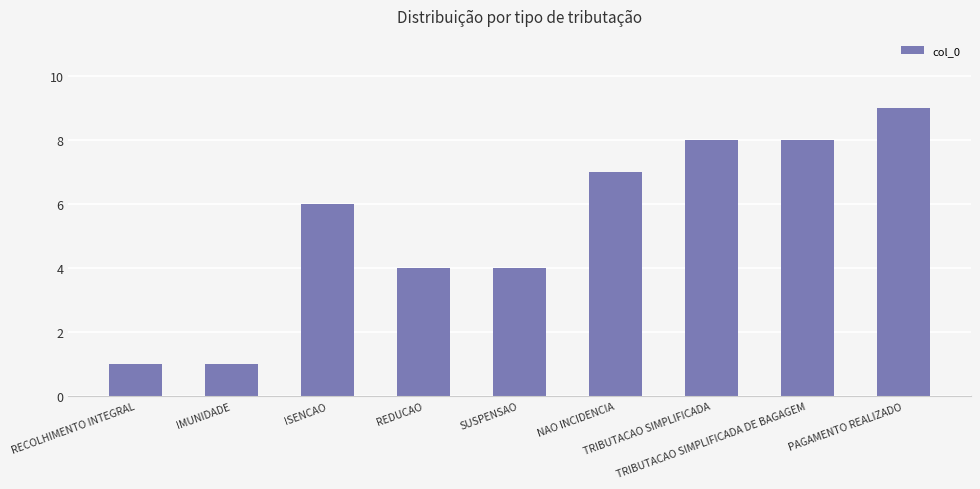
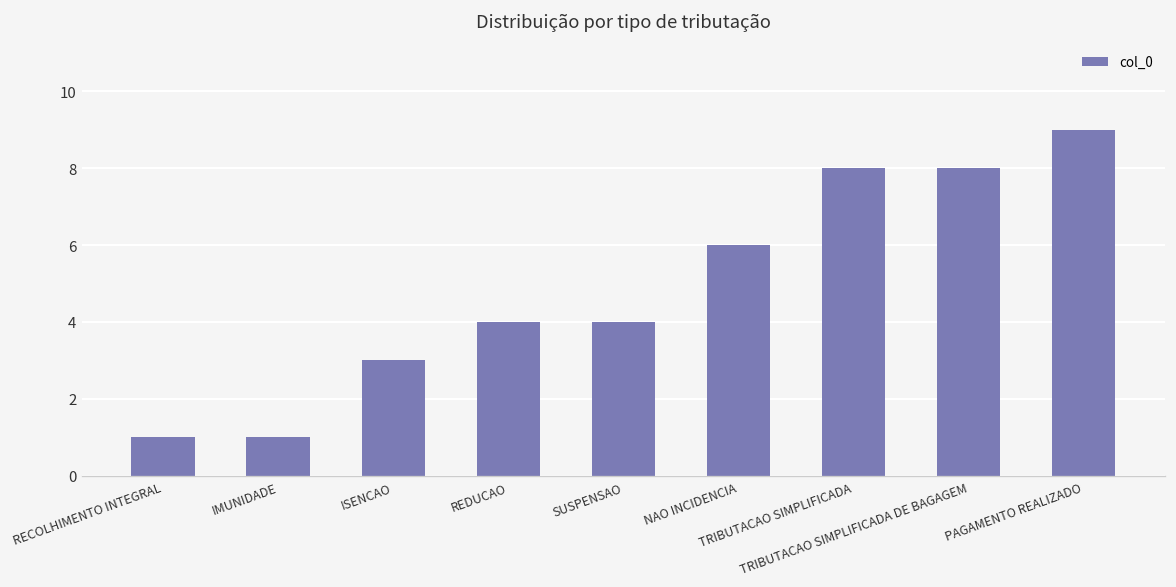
  {
    "RECOLHIMENTO INTEGRAL": 1,
    "IMUNIDADE": 1,
-   "ISENCAO": 6,
+   "ISENCAO": 3,
    "REDUCAO": 4,
    "SUSPENSAO": 4,
-   "NAO INCIDENCIA": 7,
+   "NAO INCIDENCIA": 6,
    "TRIBUTACAO SIMPLIFICADA": 8,
    "TRIBUTACAO SIMPLIFICADA DE BAGAGEM": 8,
    "PAGAMENTO REALIZADO": 9
  }
